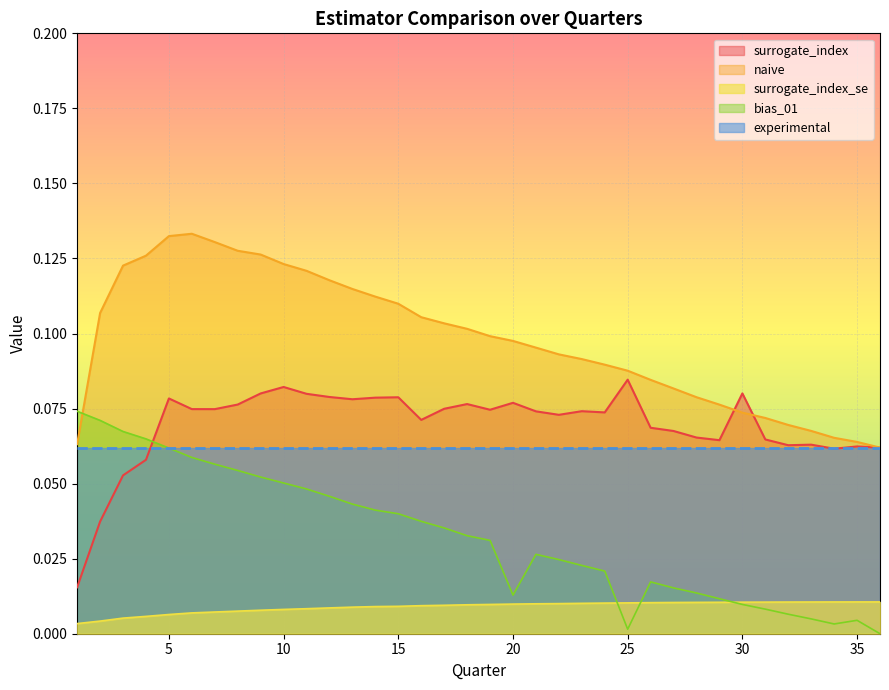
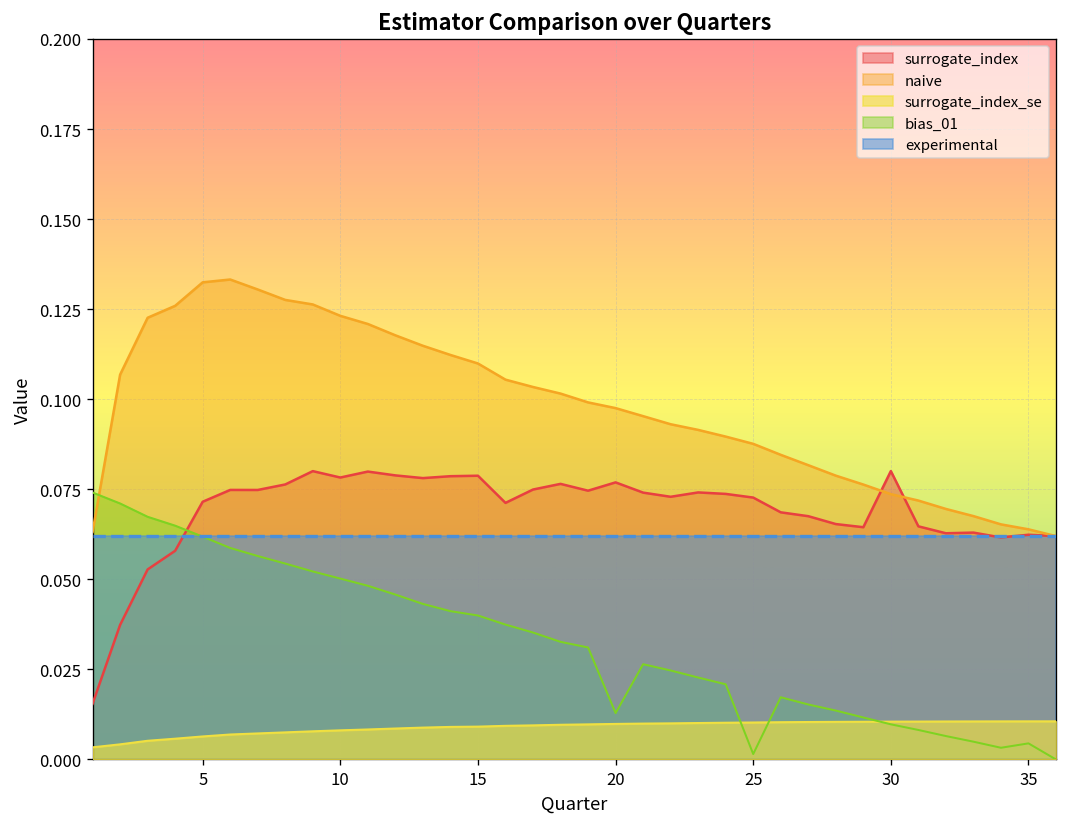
  {
    "surrogate_index": {
-     "5": 0.078,
-     "10": 0.082,
+     "5": 0.072,
+     "10": 0.078,
      "15": 0.079,
      "20": 0.077,
-     "25": 0.085,
+     "25": 0.073,
      "30": 0.080
    },
    "bias_01": {
      "10": 0.050,
      "15": 0.040,
      "20": 0.013,
      "25": 0.002,
      "35": 0.004
    },
    "experimental": {
      "10": 0.062,
      "15": 0.062,
      "20": 0.062,
      "25": 0.062,
      "30": 0.062
    }
  }
